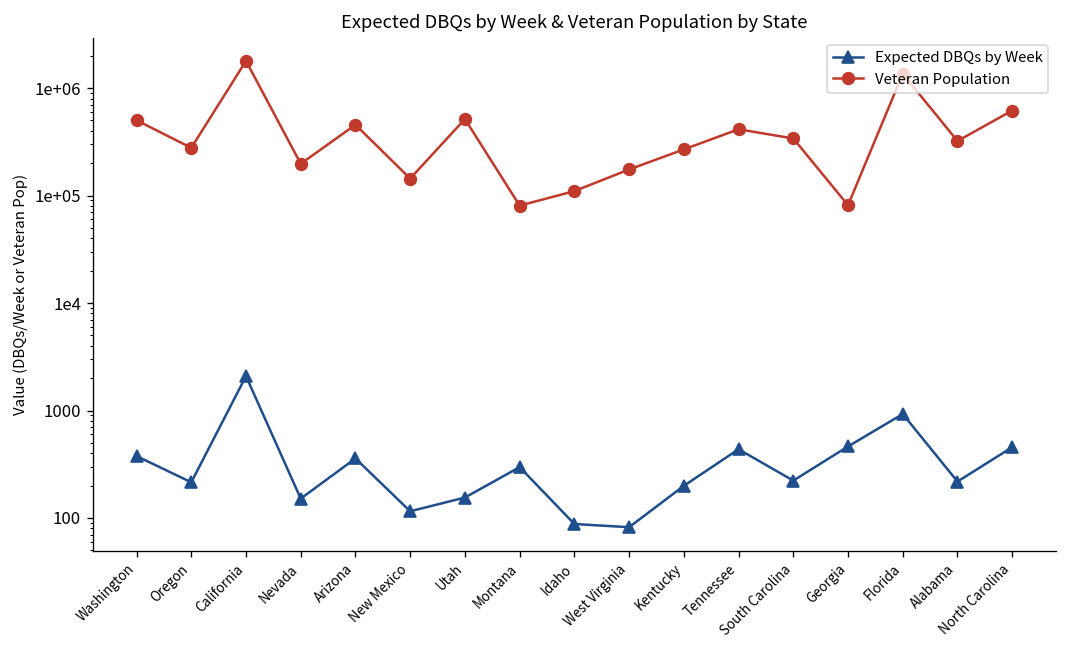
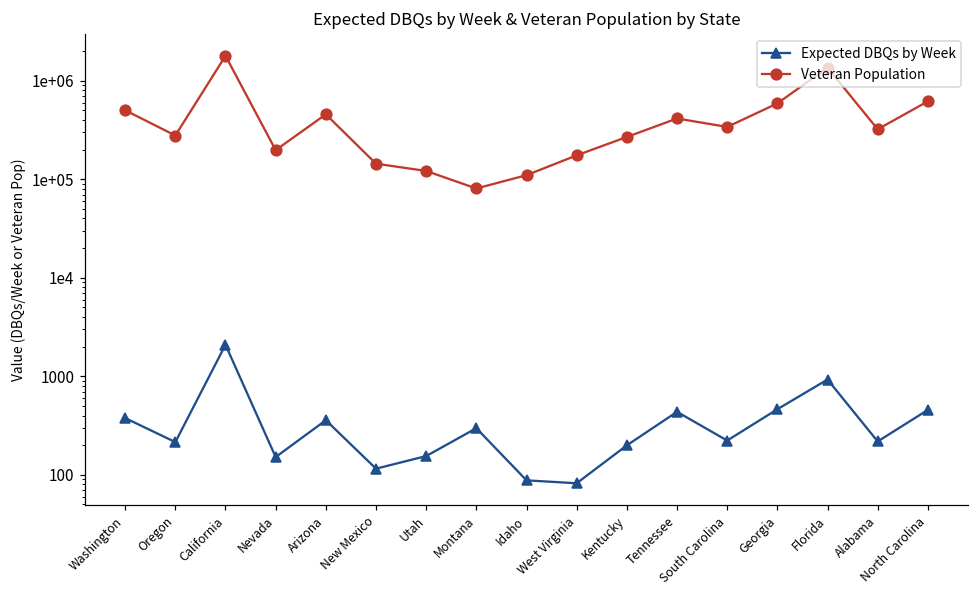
  {
    "Expected DBQs by Week": {
      "Washington": 380,
      "Oregon": 210,
      "California": 2100,
      "Nevada": 150,
      "Arizona": 360,
      "New Mexico": 120,
      "Utah": 150,
      "Montana": 300,
      "Idaho": 90,
      "West Virginia": 80,
      "Kentucky": 200,
      "Tennessee": 400,
      "South Carolina": 220,
      "Georgia": 500,
      "Florida": 900,
      "Alabama": 220,
      "North Carolina": 500
    },
    "Veteran Population": {
      "Washington": 500000,
      "Oregon": 280000,
      "California": 1800000,
      "Nevada": 200000,
      "Arizona": 500000,
      "New Mexico": 140000,
-     "Utah": 500000,
+     "Utah": 120000,
      "Montana": 80000,
      "Idaho": 110000,
      "West Virginia": 170000,
      "Kentucky": 270000,
      "Tennessee": 400000,
      "South Carolina": 340000,
-     "Georgia": 80000,
+     "Georgia": 600000,
      "Alabama": 320000,
      "North Carolina": 600000
    }
  }
